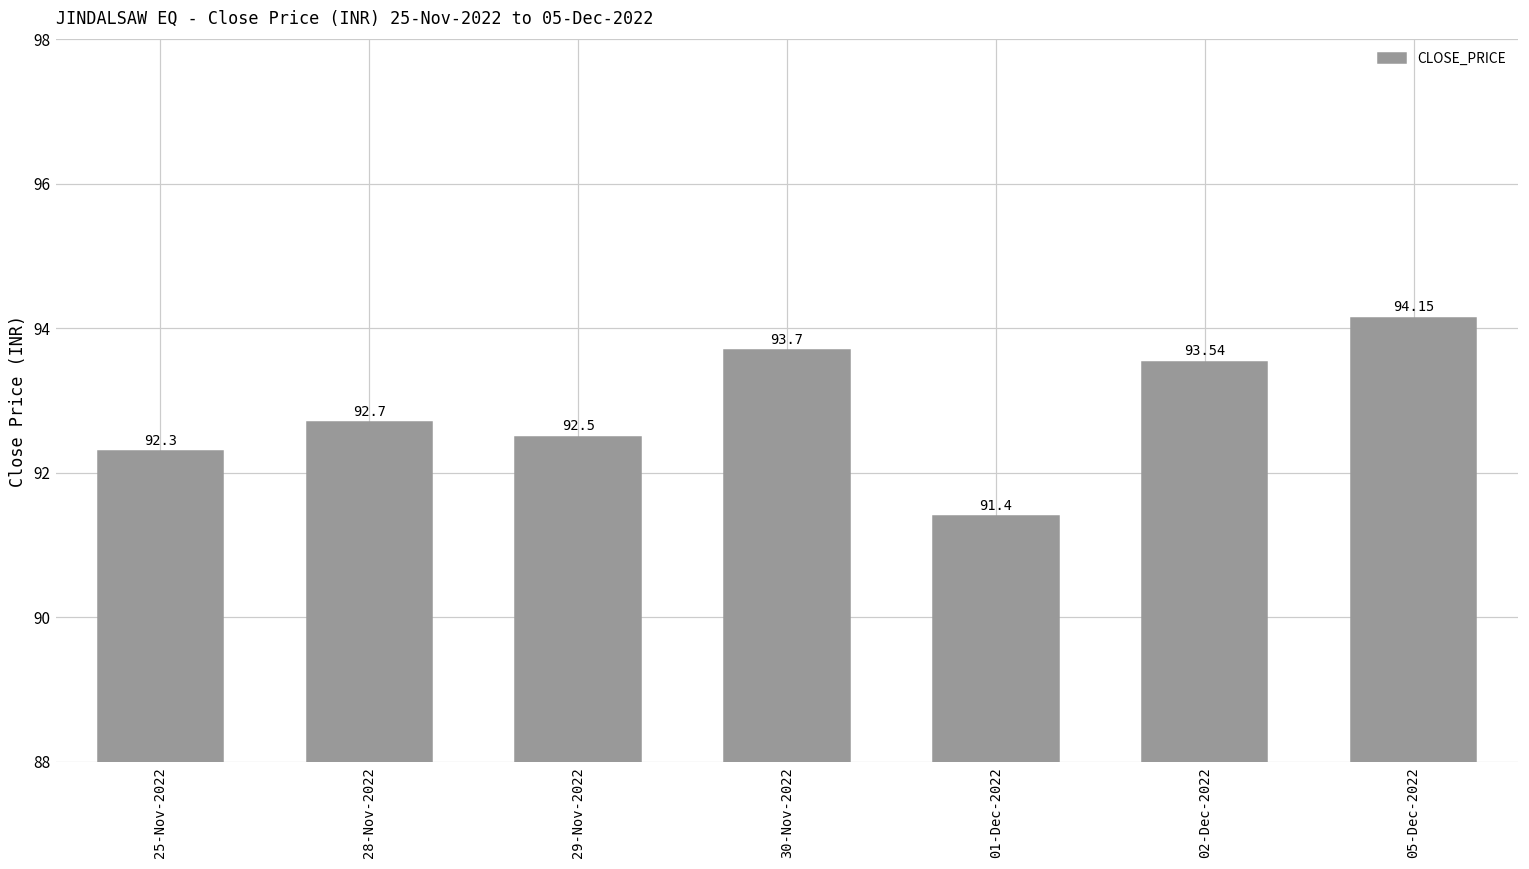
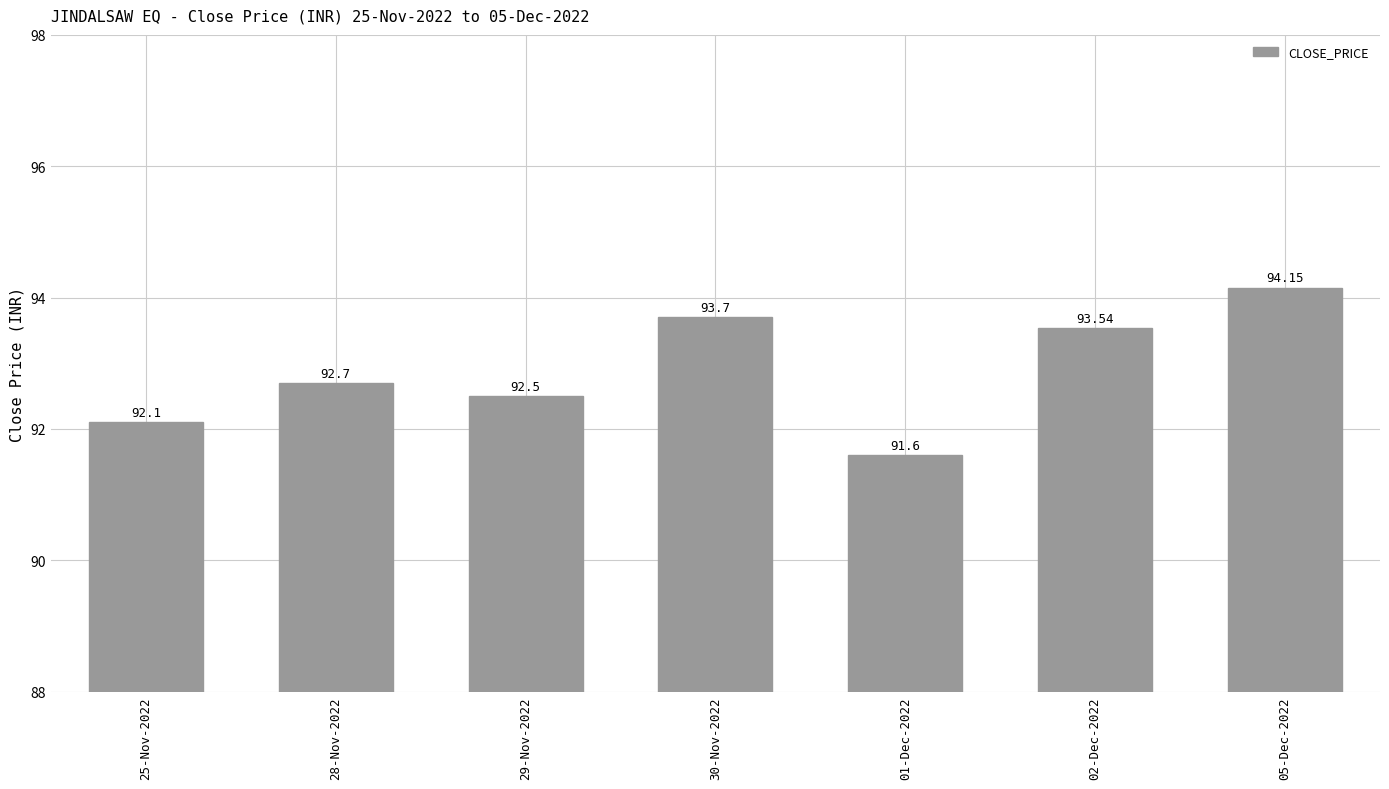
  {
-   "25-Nov-2022": 92.3,
+   "25-Nov-2022": 92.1,
    "28-Nov-2022": 92.7,
    "29-Nov-2022": 92.5,
    "30-Nov-2022": 93.7,
-   "01-Dec-2022": 91.4,
+   "01-Dec-2022": 91.6,
    "02-Dec-2022": 93.54,
    "05-Dec-2022": 94.15
  }
